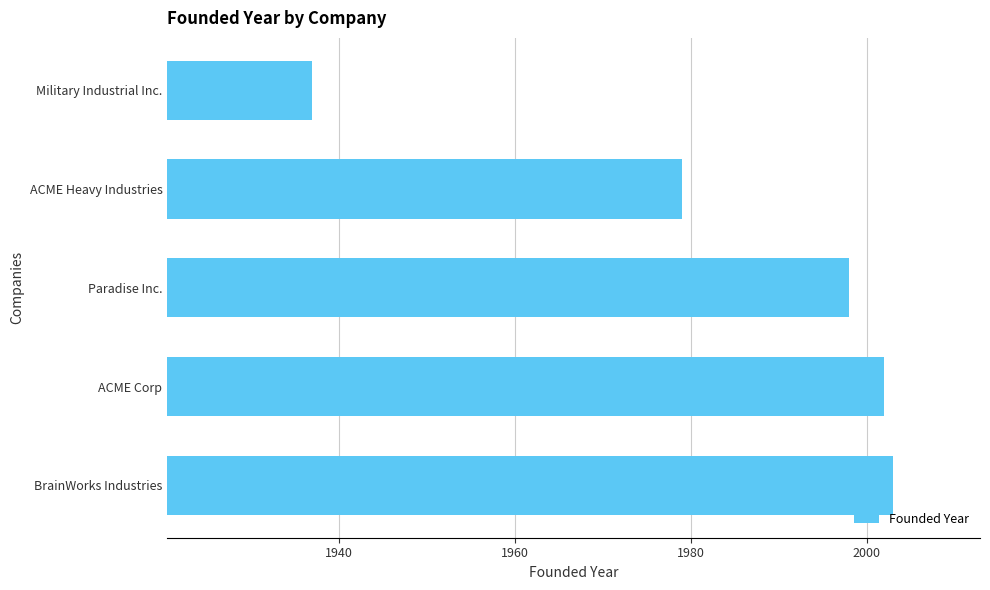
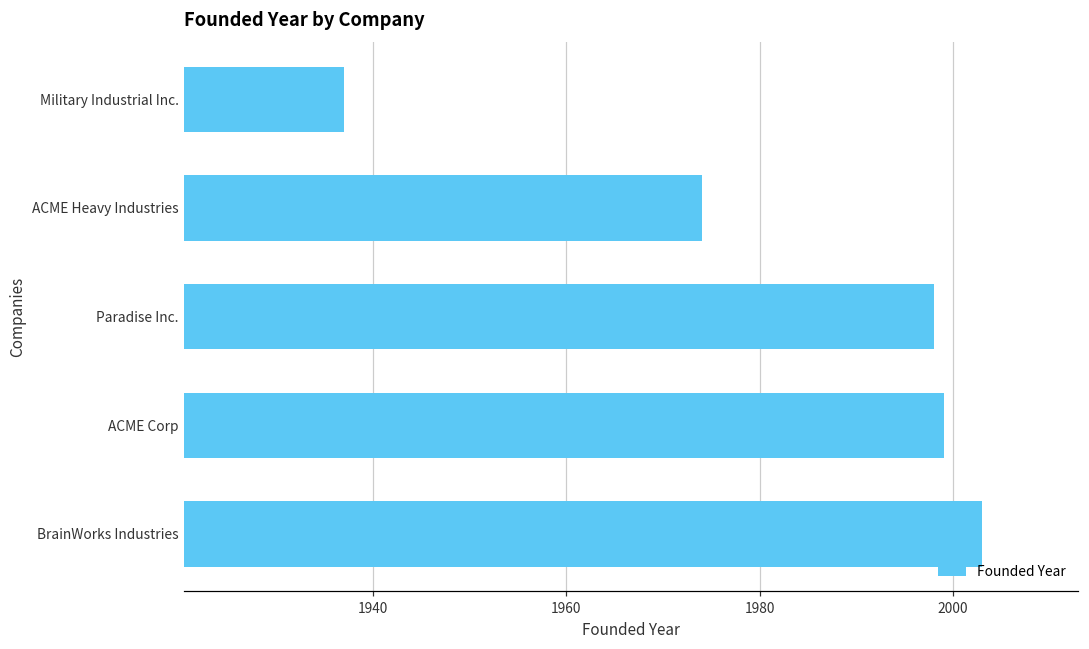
  {
    "Military Industrial Inc.": 1937,
-   "ACME Heavy Industries": 1979,
+   "ACME Heavy Industries": 1974,
    "Paradise Inc.": 1998,
-   "ACME Corp": 2002,
+   "ACME Corp": 1999,
    "BrainWorks Industries": 2003
  }
